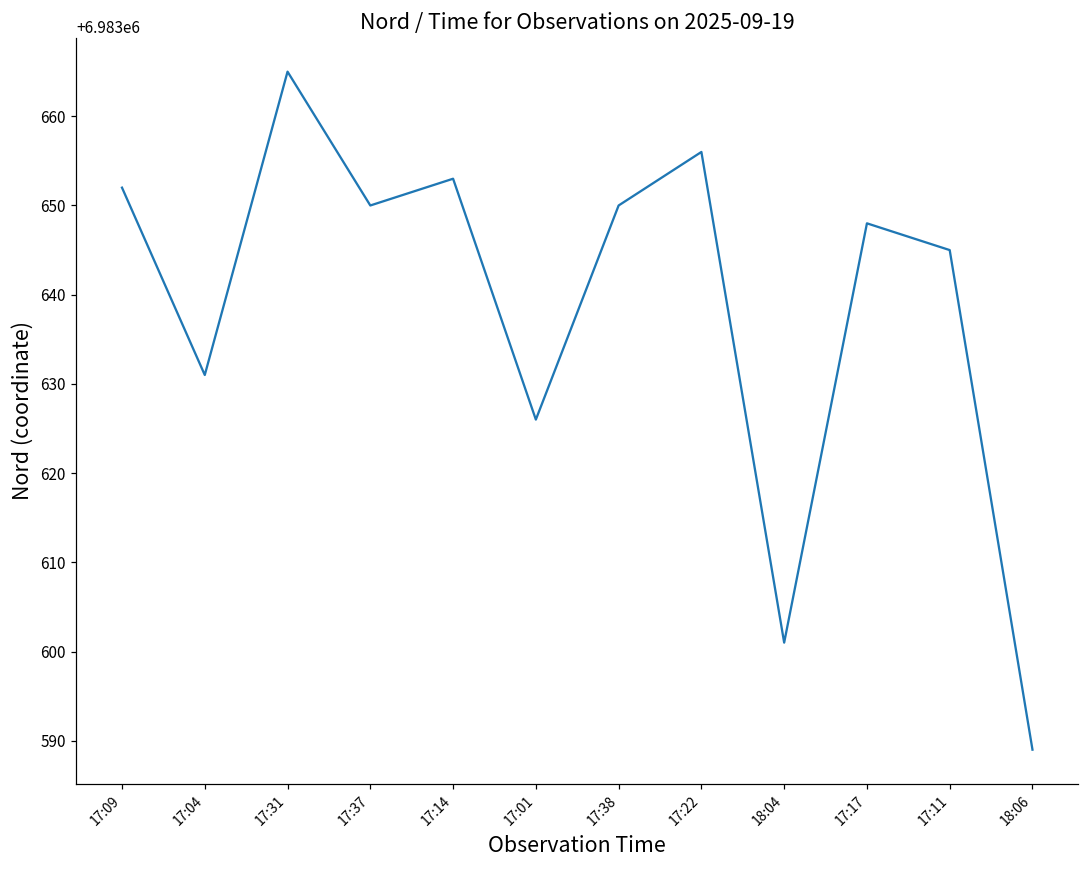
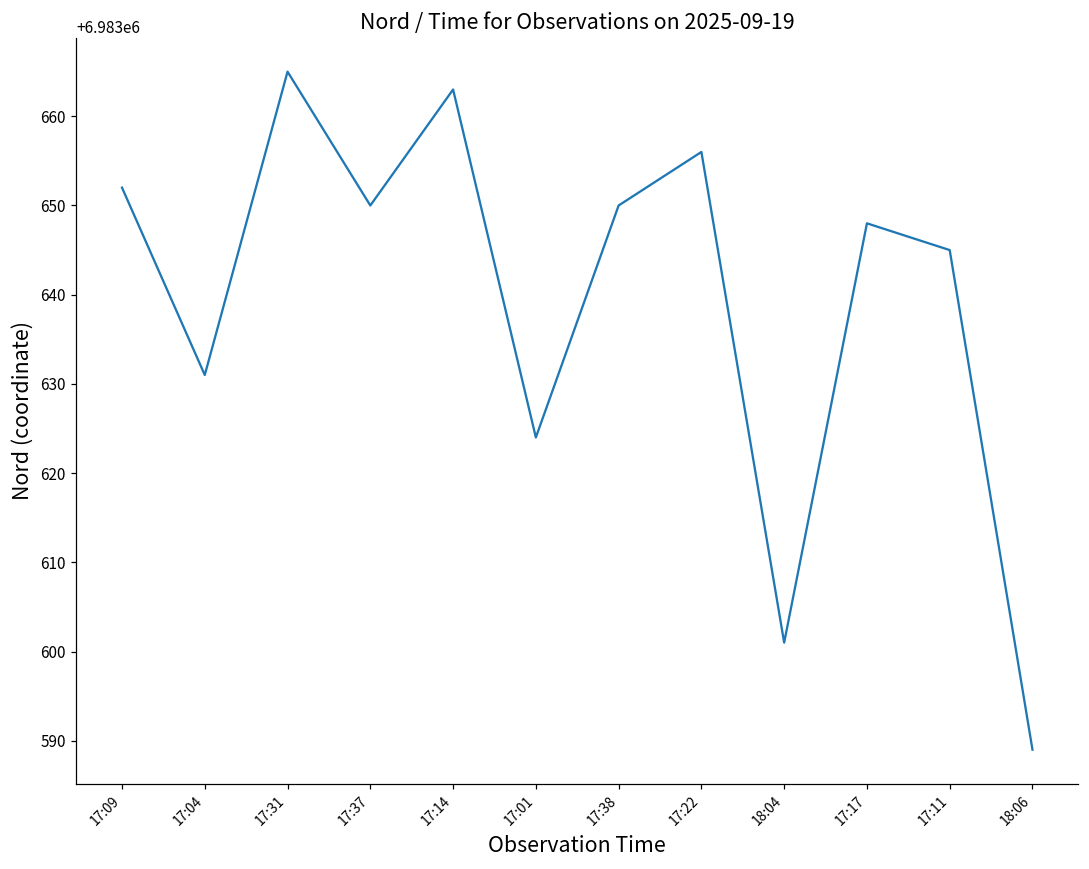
  {
    "17:09": 6983652,
    "17:04": 6983631,
    "17:31": 6983665,
    "17:37": 6983650,
-   "17:14": 6983653,
-   "17:01": 6983626,
+   "17:14": 6983663,
+   "17:01": 6983624,
    "17:38": 6983650,
    "17:22": 6983656,
    "18:04": 6983601,
    "17:17": 6983648,
    "17:11": 6983645,
    "18:06": 6983589
  }
